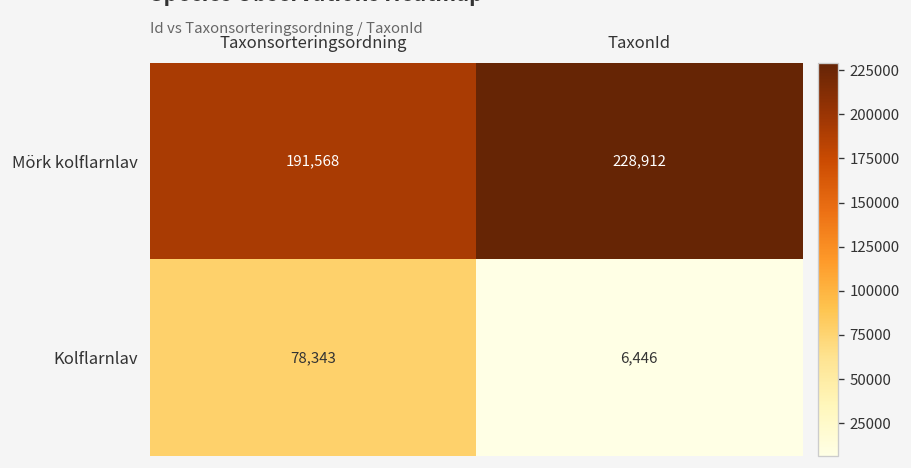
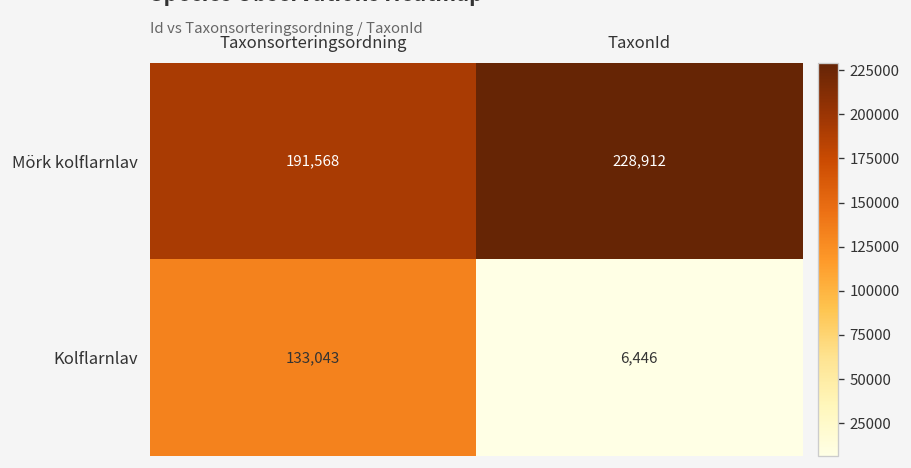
  {
    "Mörk kolflarnlav": {
      "Taxonsorteringsordning": "191,568",
      "TaxonId": "228,912"
    },
    "Kolflarnlav": {
-     "Taxonsorteringsordning": "78,343",
+     "Taxonsorteringsordning": "133,043",
      "TaxonId": "6,446"
    }
  }
